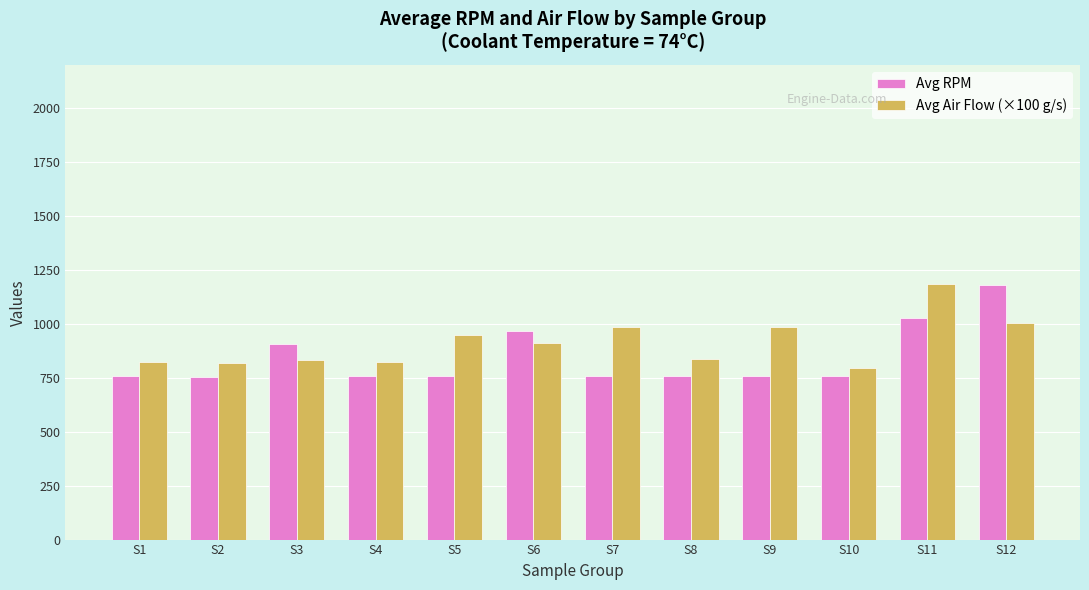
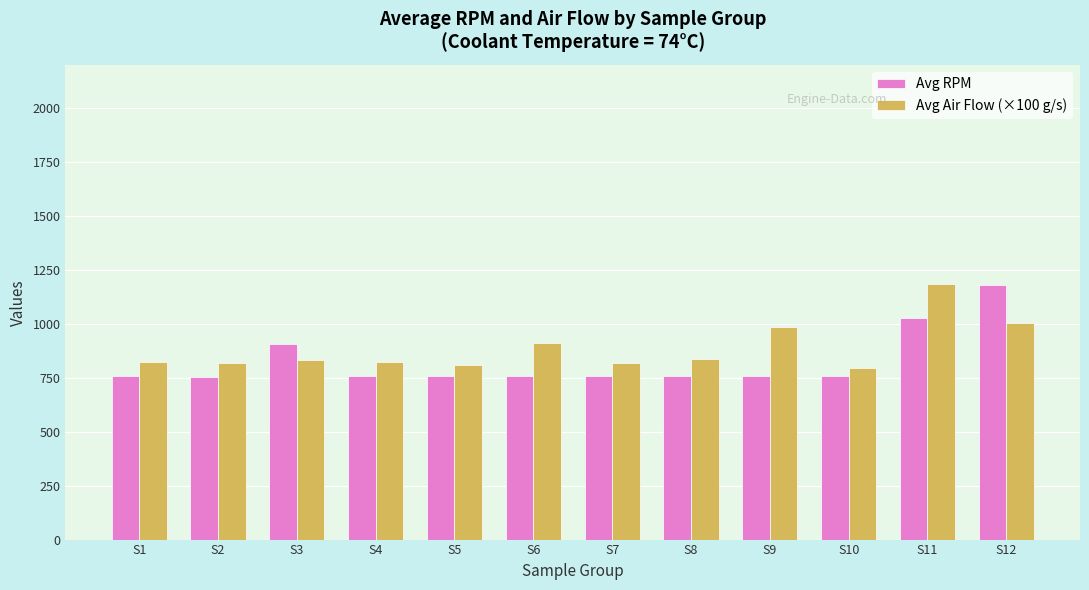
  {
    "Avg RPM": {
      "S1": 760,
      "S2": 750,
      "S3": 910,
      "S4": 760,
      "S5": 760,
-     "S6": 960,
+     "S6": 760,
      "S7": 760,
      "S8": 760,
      "S9": 760,
      "S10": 760,
      "S11": 1030,
      "S12": 1180
    },
    "Avg Air Flow (×100 g/s)": {
      "S1": 820,
      "S2": 820,
      "S3": 830,
      "S4": 820,
-     "S5": 950,
+     "S5": 810,
      "S6": 910,
-     "S7": 980,
+     "S7": 820,
      "S8": 840,
      "S9": 990,
      "S10": 800,
      "S11": 1180,
      "S12": 1000
    }
  }
